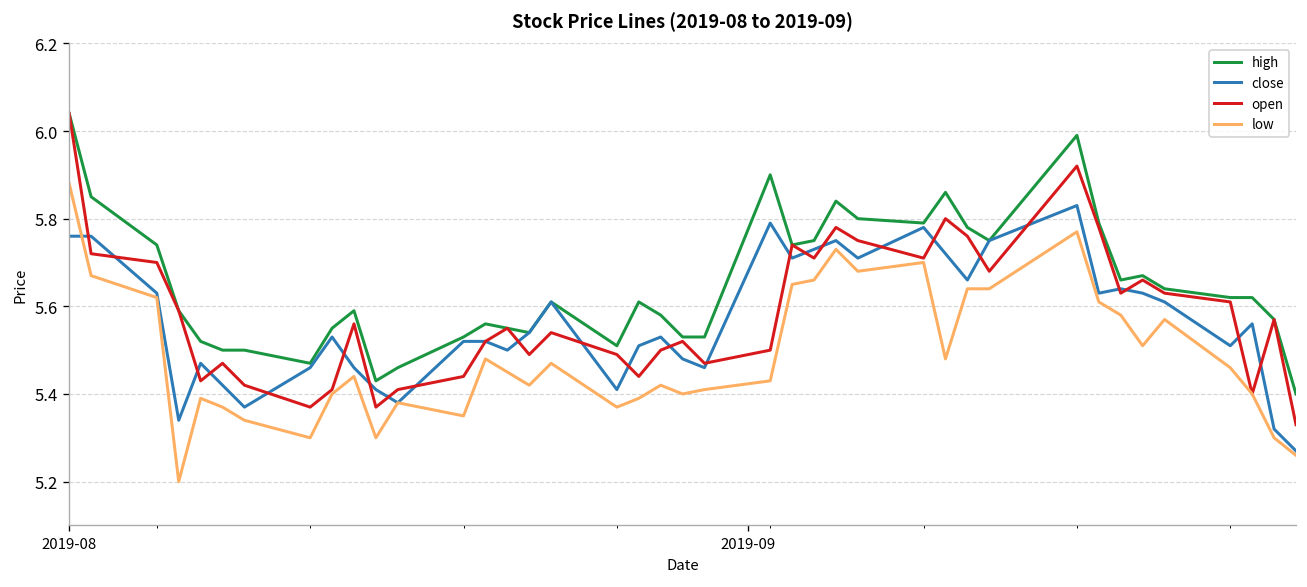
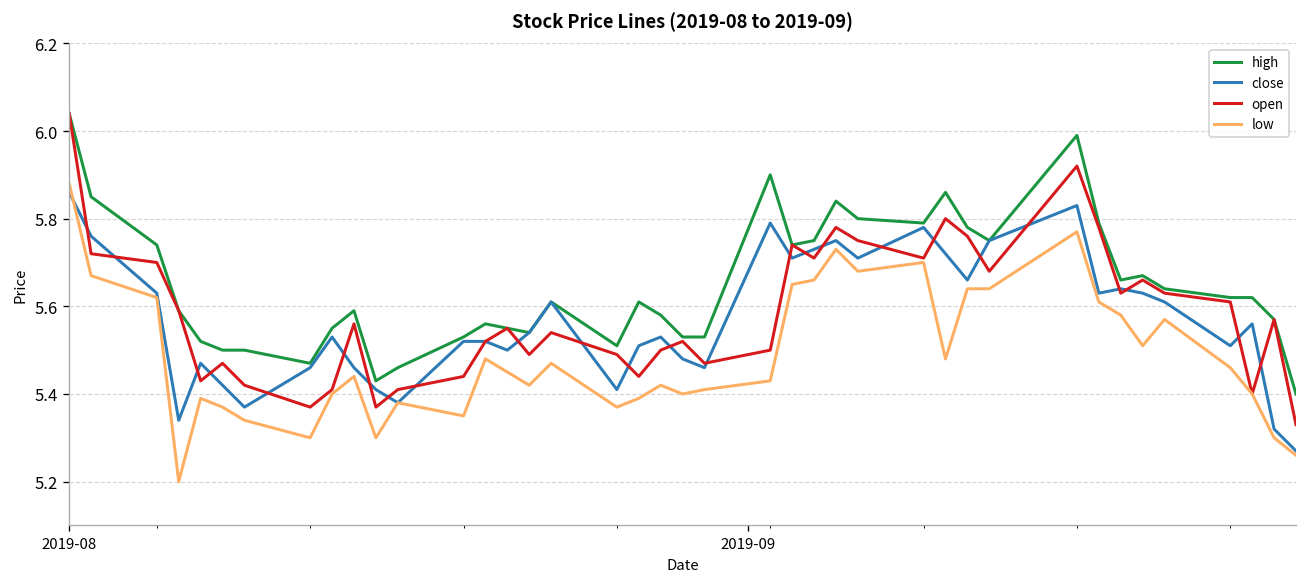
  {
    "close": {
-     "2019-08": 5.76
+     "2019-08": 5.86
    },
    "low": {
      "2019-08": 5.88
    }
  }
